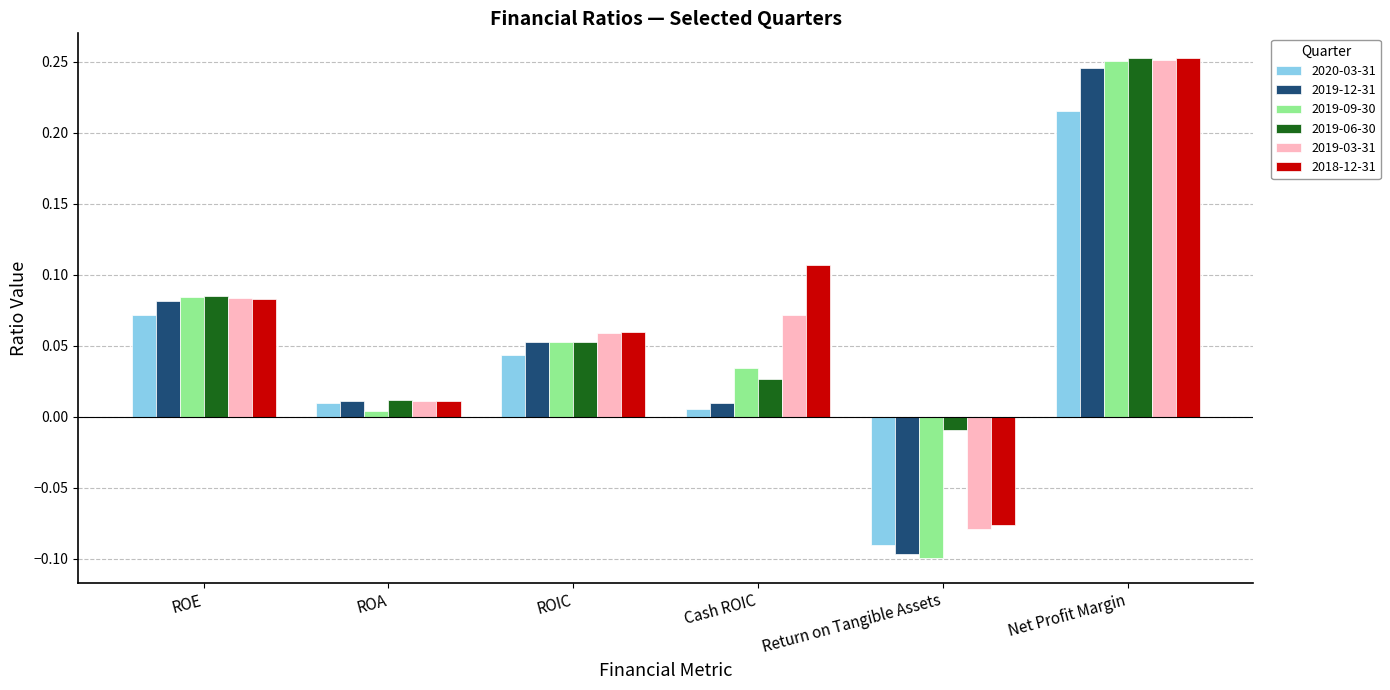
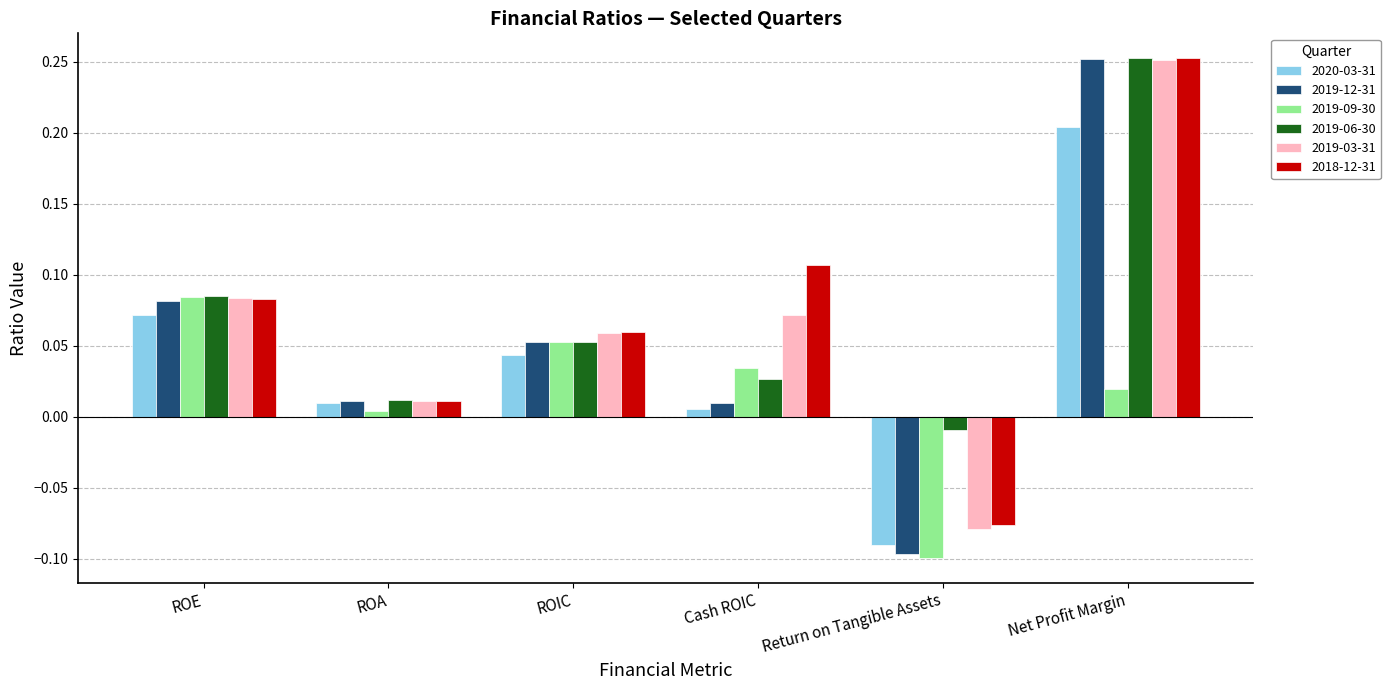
  {
    "2020-03-31": {
      "ROE": 0.071,
      "ROA": 0.010,
      "ROIC": 0.044,
      "Cash ROIC": 0.005,
      "Return on Tangible Assets": -0.090,
-     "Net Profit Margin": 0.215
+     "Net Profit Margin": 0.204
    },
    "2019-12-31": {
      "ROE": 0.082,
      "ROA": 0.011,
      "ROIC": 0.052,
      "Cash ROIC": 0.010,
      "Return on Tangible Assets": -0.097,
-     "Net Profit Margin": 0.246
+     "Net Profit Margin": 0.252
    },
    "2019-09-30": {
      "ROE": 0.084,
      "ROA": 0.004,
      "ROIC": 0.053,
      "Cash ROIC": 0.034,
      "Return on Tangible Assets": -0.099,
-     "Net Profit Margin": 0.250
+     "Net Profit Margin": 0.020
    },
    "2019-06-30": {
      "ROE": 0.085,
      "ROA": 0.012,
      "ROIC": 0.053,
      "Cash ROIC": 0.027,
      "Return on Tangible Assets": -0.009,
      "Net Profit Margin": 0.252
    },
    "2019-03-31": {
      "ROE": 0.084,
      "ROA": 0.011,
      "ROIC": 0.059,
      "Cash ROIC": 0.072,
      "Return on Tangible Assets": -0.079,
      "Net Profit Margin": 0.251
    },
    "2018-12-31": {
      "ROE": 0.083,
      "ROA": 0.011,
      "ROIC": 0.060,
      "Cash ROIC": 0.107,
      "Return on Tangible Assets": -0.077,
      "Net Profit Margin": 0.252
    }
  }
